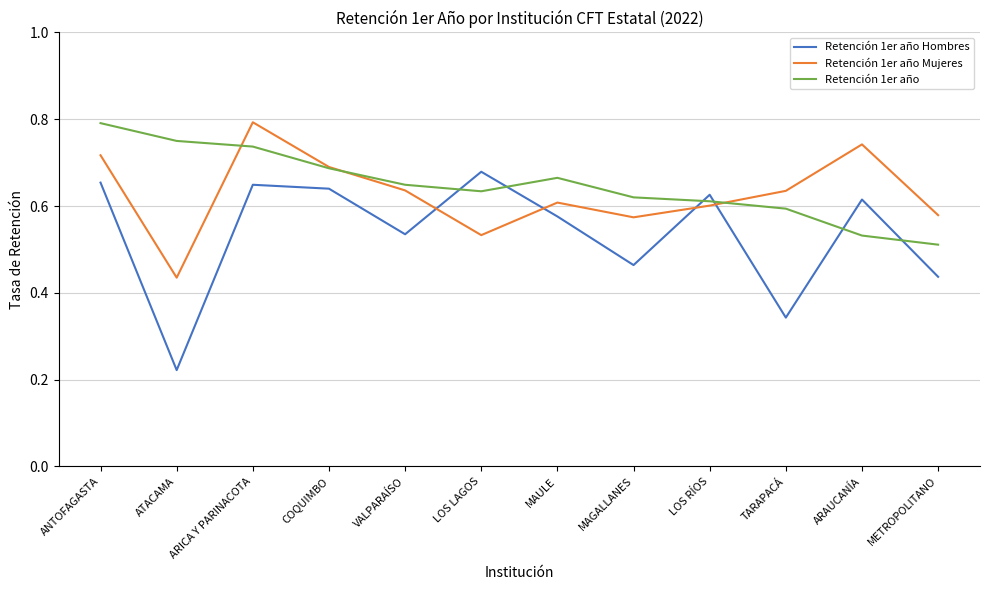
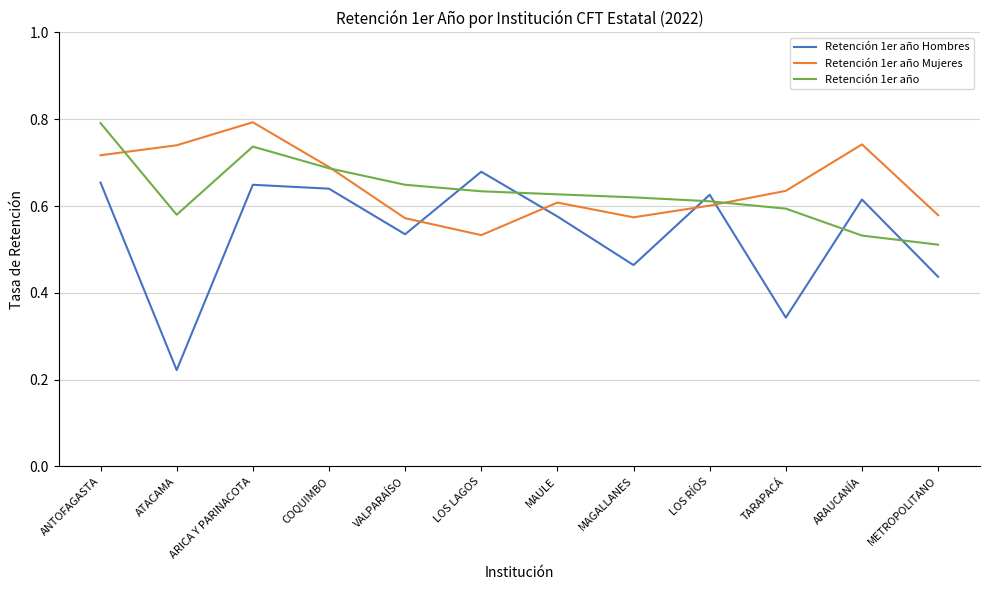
  {
    "Retención 1er año Hombres": {
      "ANTOFAGASTA": 0.65,
      "ATACAMA": 0.22,
      "ARICA Y PARINACOTA": 0.65,
      "COQUIMBO": 0.64,
      "VALPARAÍSO": 0.54,
      "LOS LAGOS": 0.68,
      "MAULE": 0.58,
      "MAGALLANES": 0.46,
      "LOS RÍOS": 0.63,
      "TARAPACÁ": 0.34,
      "ARAUCANÍA": 0.62,
      "METROPOLITANO": 0.44
    },
    "Retención 1er año Mujeres": {
      "ANTOFAGASTA": 0.72,
-     "ATACAMA": 0.44,
+     "ATACAMA": 0.74,
      "ARICA Y PARINACOTA": 0.79,
-     "VALPARAÍSO": 0.64,
+     "VALPARAÍSO": 0.57,
      "LOS LAGOS": 0.53,
      "MAULE": 0.61,
      "MAGALLANES": 0.57,
      "LOS RÍOS": 0.60,
      "TARAPACÁ": 0.64,
      "ARAUCANÍA": 0.74,
      "METROPOLITANO": 0.58
    },
    "Retención 1er año": {
      "ANTOFAGASTA": 0.79,
-     "ATACAMA": 0.75,
+     "ATACAMA": 0.58,
      "ARICA Y PARINACOTA": 0.74,
      "VALPARAÍSO": 0.65,
      "LOS LAGOS": 0.63,
-     "MAULE": 0.67,
+     "MAULE": 0.63,
      "MAGALLANES": 0.62,
      "LOS RÍOS": 0.61,
      "TARAPACÁ": 0.59,
      "ARAUCANÍA": 0.53,
      "METROPOLITANO": 0.51
    }
  }
